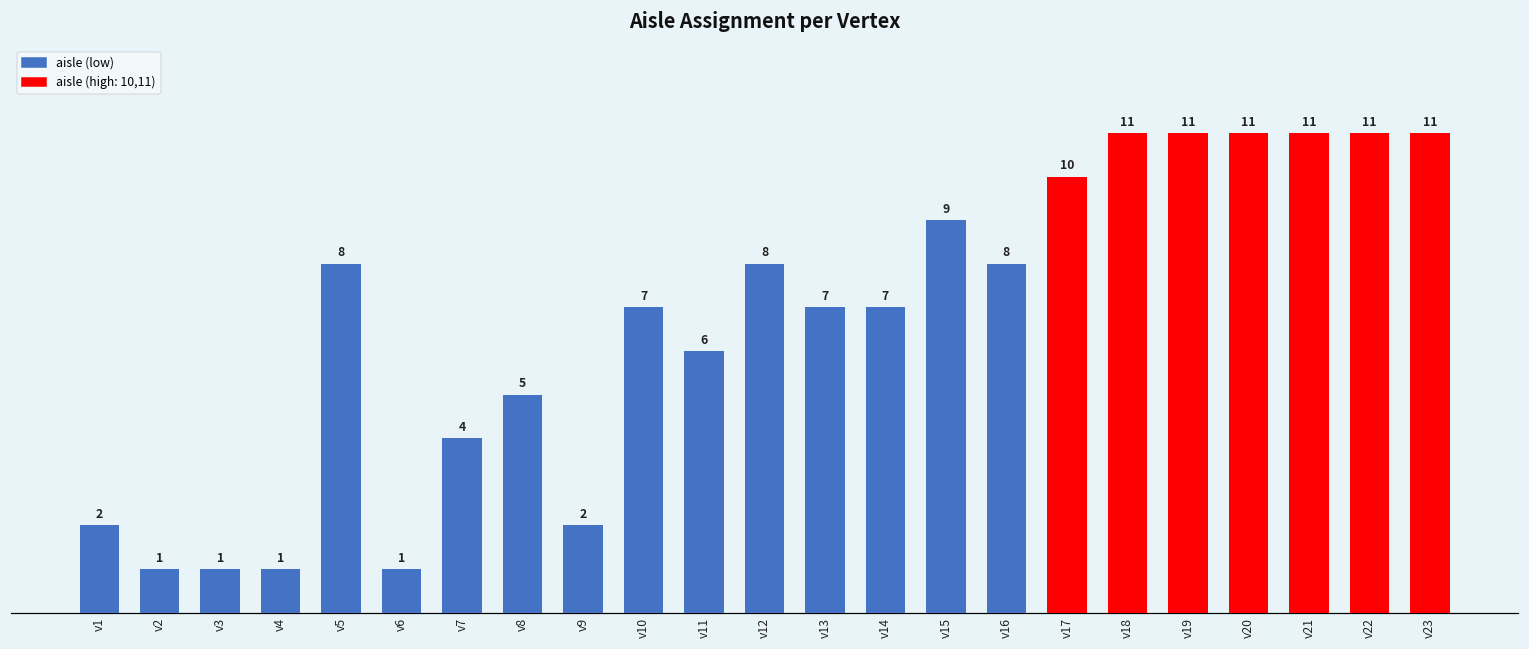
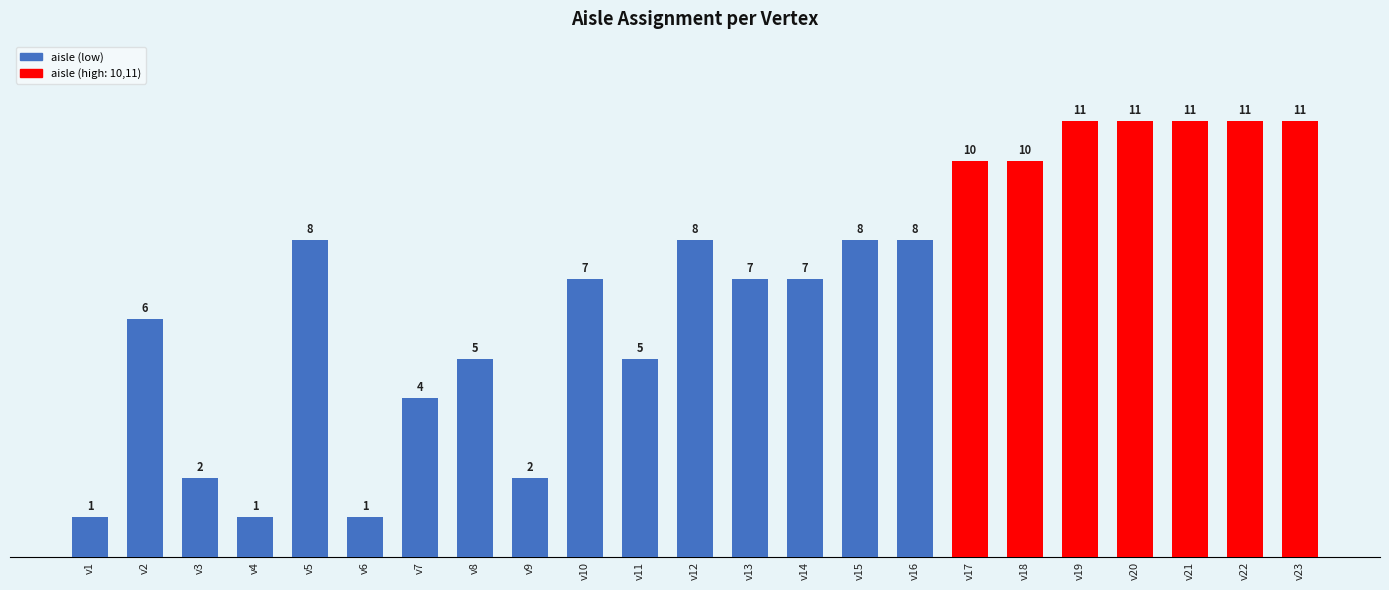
  {
-   "v1": 2,
-   "v2": 1,
-   "v3": 1,
+   "v1": 1,
+   "v2": 6,
+   "v3": 2,
    "v4": 1,
    "v5": 8,
    "v6": 1,
    "v7": 4,
    "v8": 5,
    "v9": 2,
    "v10": 7,
-   "v11": 6,
+   "v11": 5,
    "v12": 8,
    "v13": 7,
    "v14": 7,
-   "v15": 9,
+   "v15": 8,
    "v16": 8,
    "v17": 10,
-   "v18": 11,
+   "v18": 10,
    "v19": 11,
    "v20": 11,
    "v21": 11,
    "v22": 11,
    "v23": 11
  }
